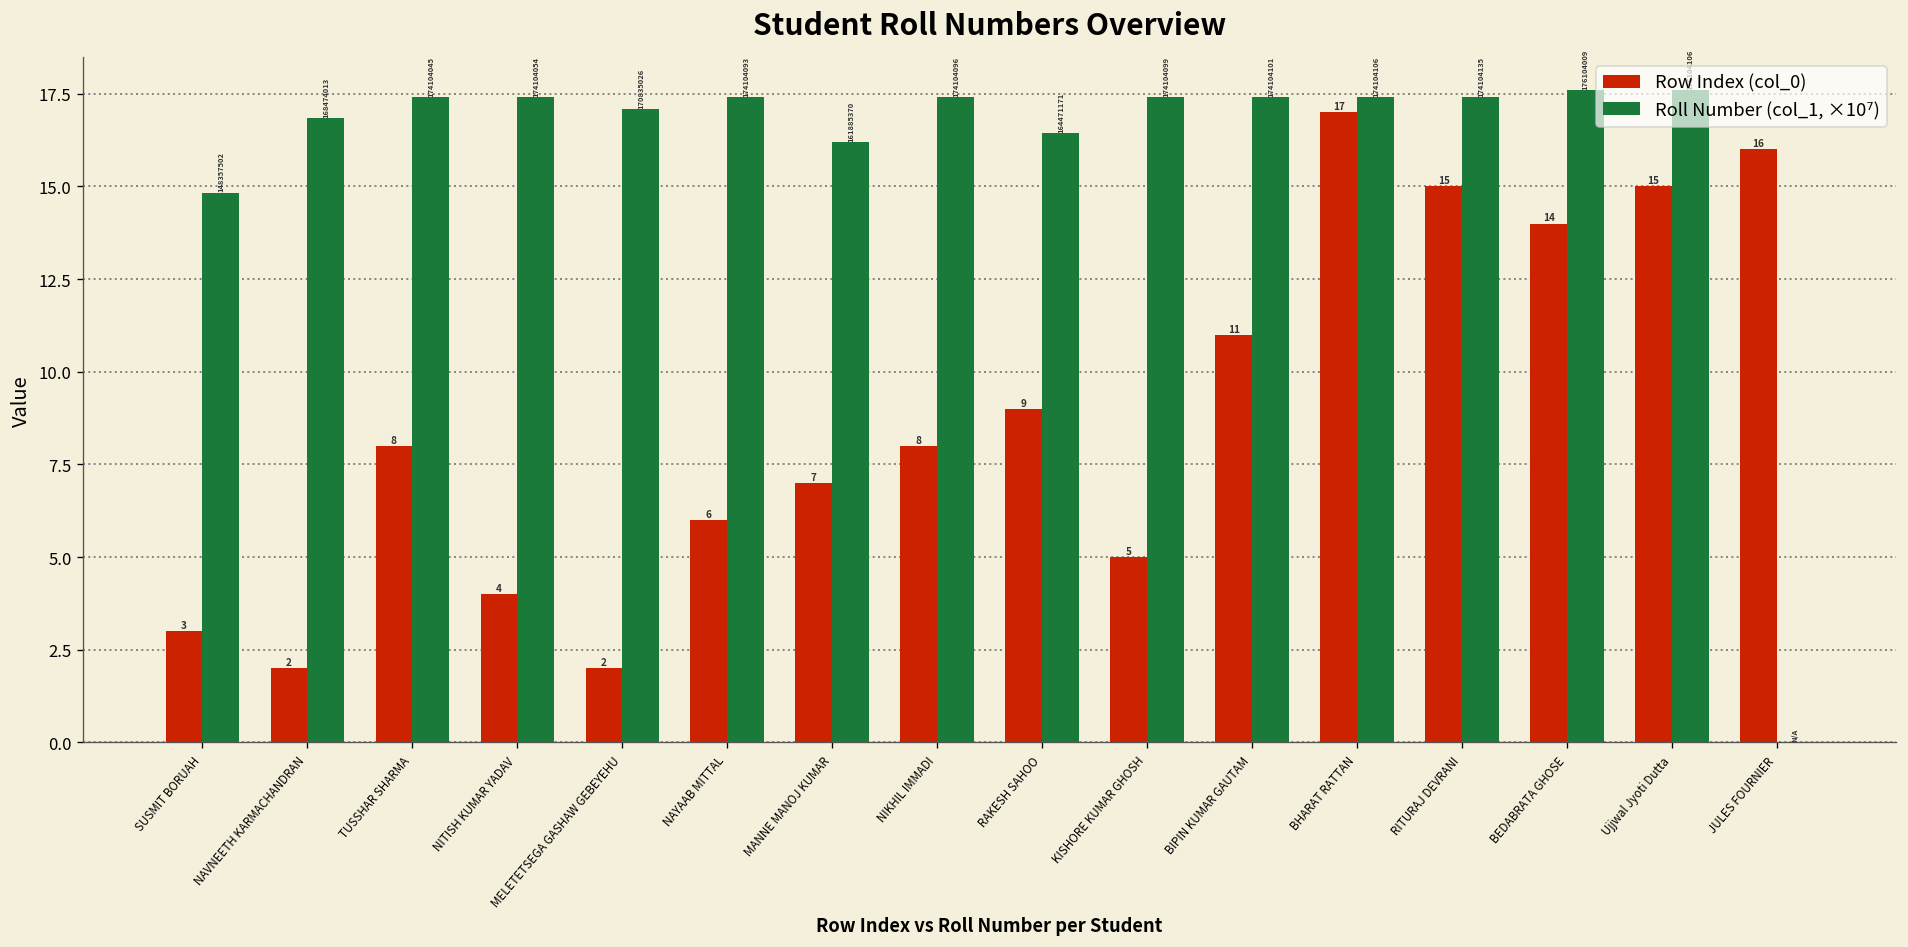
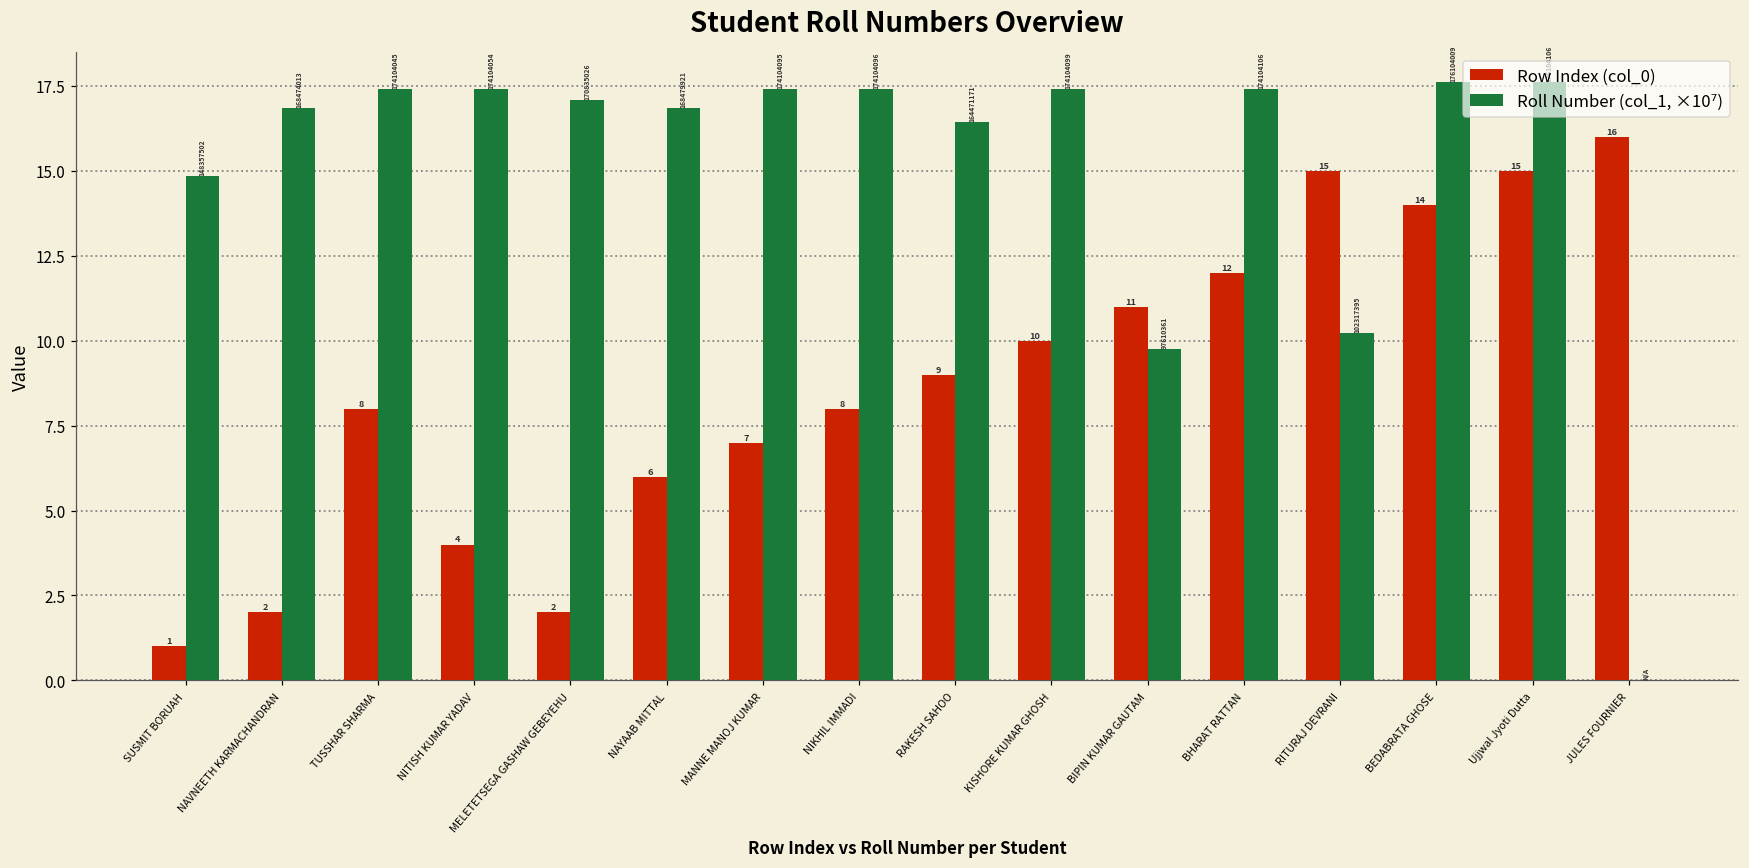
  {
    "Row Index (col_0)": {
-     "SUSMIT BORUAH": 3,
+     "SUSMIT BORUAH": 1,
      "NAVNEETH KARMACHANDRAN": 2,
      "TUSSHAR SHARMA": 8,
      "NITISH KUMAR YADAV": 4,
      "MELETETSEGA GASHAW GEBEYEHU": 2,
      "NAYAAB MITTAL": 6,
      "MANNE MANOJ KUMAR": 7,
      "NIKHIL IMMADI": 8,
      "RAKESH SAHOO": 9,
-     "KISHORE KUMAR GHOSH": 5,
+     "KISHORE KUMAR GHOSH": 10,
      "BIPIN KUMAR GAUTAM": 11,
-     "BHARAT RATTAN": 17,
+     "BHARAT RATTAN": 12,
      "RITURAJ DEVRANI": 15,
      "BEDABRATA GHOSE": 14,
      "Ujjwal Jyoti Dutta": 15,
      "JULES FOURNIER": 16
    },
    "Roll Number (col_1, ×10⁷)": {
-     "NAYAAB MITTAL": 174104093,
-     "MANNE MANOJ KUMAR": 161885370,
-     "BIPIN KUMAR GAUTAM": 174104101,
-     "RITURAJ DEVRANI": 174104135
+     "NAYAAB MITTAL": 168479921,
+     "MANNE MANOJ KUMAR": 174104095,
+     "BIPIN KUMAR GAUTAM": 97610361,
+     "RITURAJ DEVRANI": 102317395
    }
  }
